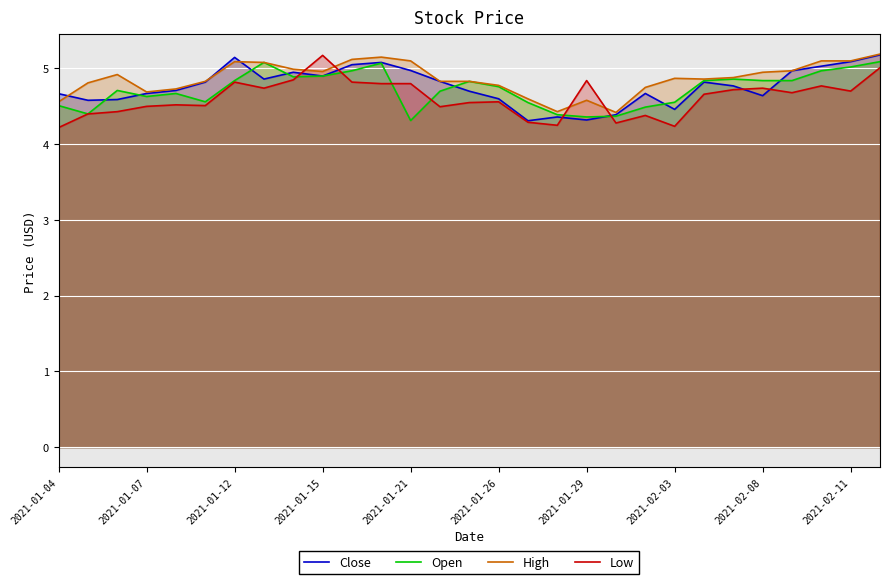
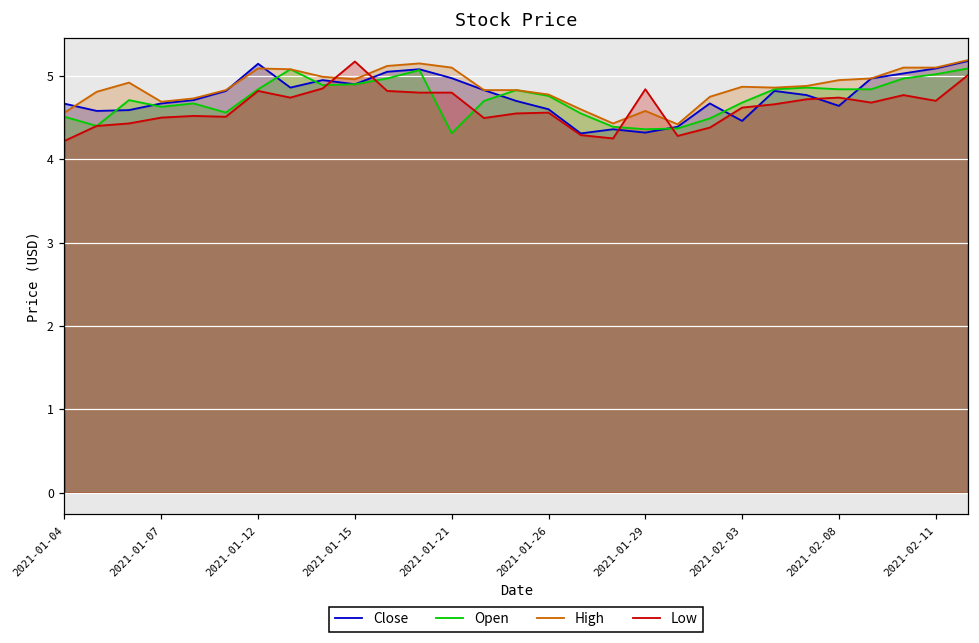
  {
    "Close": {
      "2021-01-04": 4.7,
      "2021-01-12": 5.1,
      "2021-01-21": 5.0,
      "2021-01-26": 4.6,
      "2021-01-29": 4.3,
      "2021-02-03": 4.5,
      "2021-02-08": 4.6
    },
    "Open": {
      "2021-01-04": 4.5,
      "2021-01-07": 4.6,
      "2021-01-21": 4.3,
      "2021-01-29": 4.4,
-     "2021-02-03": 4.6,
+     "2021-02-03": 4.7,
      "2021-02-08": 4.8,
      "2021-02-11": 5.0
    },
    "High": {
      "2021-01-04": 4.6,
      "2021-01-12": 5.1,
      "2021-01-15": 5.0,
      "2021-01-21": 5.1,
      "2021-01-29": 4.6,
      "2021-02-03": 4.9,
      "2021-02-08": 4.9
    },
    "Low": {
      "2021-01-04": 4.2,
      "2021-01-07": 4.5,
      "2021-01-15": 5.2,
      "2021-01-21": 4.8,
      "2021-01-26": 4.6,
      "2021-01-29": 4.8,
-     "2021-02-03": 4.2,
+     "2021-02-03": 4.6,
      "2021-02-08": 4.7,
      "2021-02-11": 4.7
    }
  }
